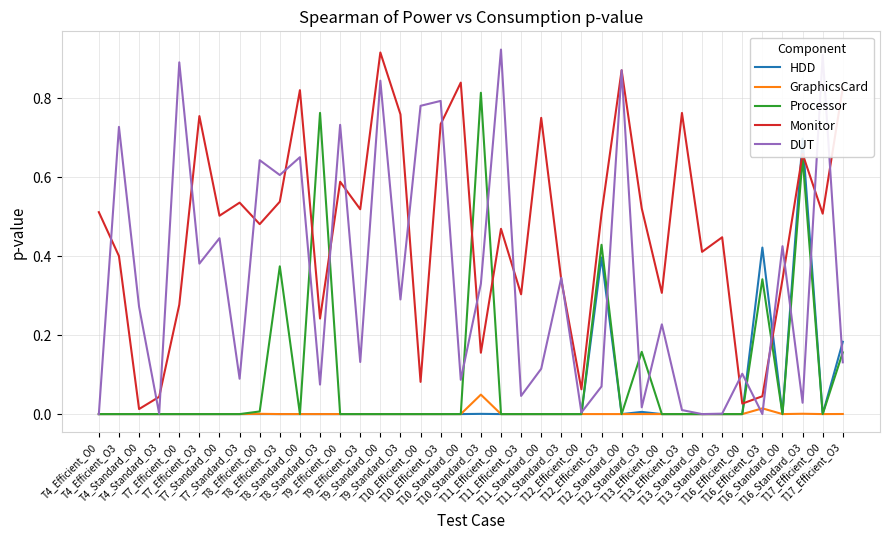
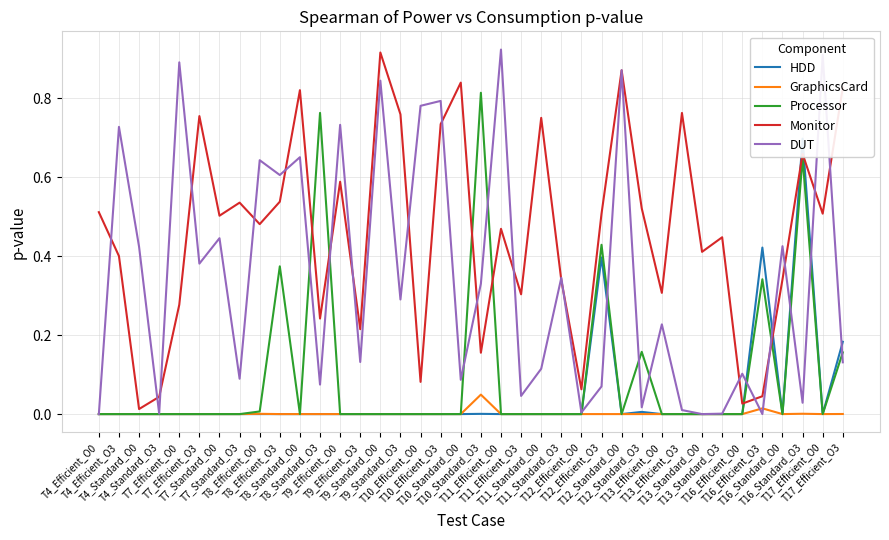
  {
    "HDD": {
      "T10_Standard_O3": 0.00,
      "T12_Efficient_O3": 0.40,
      "T16_Efficient_O3": 0.42,
      "T17_Efficient_O3": 0.18
    },
    "GraphicsCard": {
      "T10_Standard_O3": 0.05,
      "T12_Efficient_O3": 0.00,
      "T16_Efficient_O3": 0.01,
      "T16_Standard_O3": 0.00,
      "T17_Efficient_O3": 0.00
    },
    "Processor": {
      "T8_Efficient_O3": 0.37,
      "T8_Standard_O3": 0.76,
      "T10_Standard_O3": 0.81,
      "T12_Efficient_O3": 0.43,
      "T12_Standard_O3": 0.16,
      "T16_Efficient_O3": 0.34,
      "T16_Standard_O3": 0.65,
      "T17_Efficient_O3": 0.16
    },
    "Monitor": {
      "T4_Efficient_O0": 0.51,
      "T4_Efficient_O3": 0.40,
      "T4_Standard_O0": 0.01,
      "T4_Standard_O3": 0.04,
      "T7_Efficient_O0": 0.28,
      "T7_Efficient_O3": 0.76,
      "T7_Standard_O0": 0.50,
      "T7_Standard_O3": 0.54,
      "T8_Efficient_O0": 0.48,
      "T8_Efficient_O3": 0.54,
      "T8_Standard_O0": 0.82,
      "T8_Standard_O3": 0.24,
      "T9_Efficient_O0": 0.59,
-     "T9_Efficient_O3": 0.52,
+     "T9_Efficient_O3": 0.22,
      "T9_Standard_O0": 0.92,
      "T9_Standard_O3": 0.76,
      "T10_Efficient_O0": 0.08,
      "T10_Efficient_O3": 0.73,
      "T10_Standard_O0": 0.84,
      "T10_Standard_O3": 0.16,
      "T11_Efficient_O0": 0.47,
      "T11_Efficient_O3": 0.30,
      "T11_Standard_O0": 0.75,
      "T12_Efficient_O0": 0.06,
      "T12_Efficient_O3": 0.51,
      "T12_Standard_O3": 0.52,
      "T13_Efficient_O0": 0.31,
      "T13_Efficient_O3": 0.76,
      "T13_Standard_O0": 0.41,
      "T13_Standard_O3": 0.45,
      "T16_Efficient_O0": 0.03,
      "T16_Efficient_O3": 0.05,
      "T16_Standard_O0": 0.34,
      "T17_Efficient_O0": 0.51
    },
    "DUT": {
      "T4_Efficient_O3": 0.73,
-     "T4_Standard_O0": 0.27,
+     "T4_Standard_O0": 0.42,
      "T7_Efficient_O0": 0.89,
      "T7_Efficient_O3": 0.38,
      "T7_Standard_O0": 0.45,
      "T7_Standard_O3": 0.09,
      "T8_Efficient_O0": 0.64,
      "T8_Efficient_O3": 0.61,
      "T8_Standard_O0": 0.65,
      "T8_Standard_O3": 0.07,
      "T9_Efficient_O0": 0.73,
      "T9_Efficient_O3": 0.13,
      "T9_Standard_O0": 0.84,
      "T9_Standard_O3": 0.29,
      "T10_Efficient_O0": 0.78,
      "T10_Efficient_O3": 0.79,
      "T10_Standard_O0": 0.09,
      "T10_Standard_O3": 0.33,
      "T11_Efficient_O0": 0.92,
      "T11_Efficient_O3": 0.05,
      "T11_Standard_O0": 0.11,
      "T12_Efficient_O3": 0.07,
      "T12_Standard_O3": 0.02,
      "T13_Efficient_O0": 0.23,
      "T13_Efficient_O3": 0.01,
      "T16_Efficient_O0": 0.10,
      "T16_Efficient_O3": 0.00,
      "T16_Standard_O0": 0.43,
      "T16_Standard_O3": 0.03,
      "T17_Efficient_O3": 0.13
    }
  }
